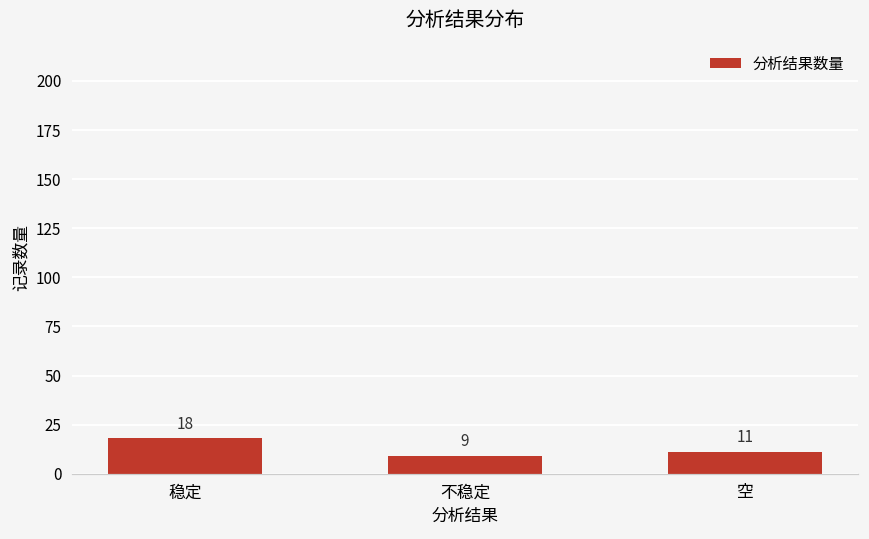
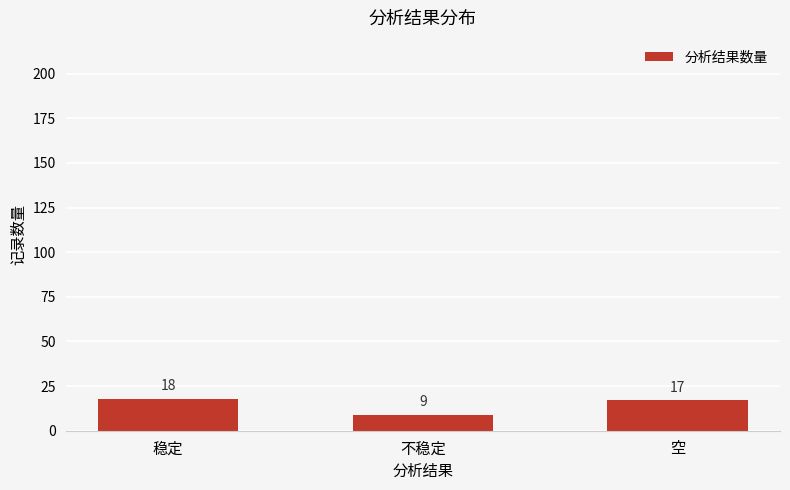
  {
    "稳定": 18,
    "不稳定": 9,
-   "空": 11
+   "空": 17
  }
